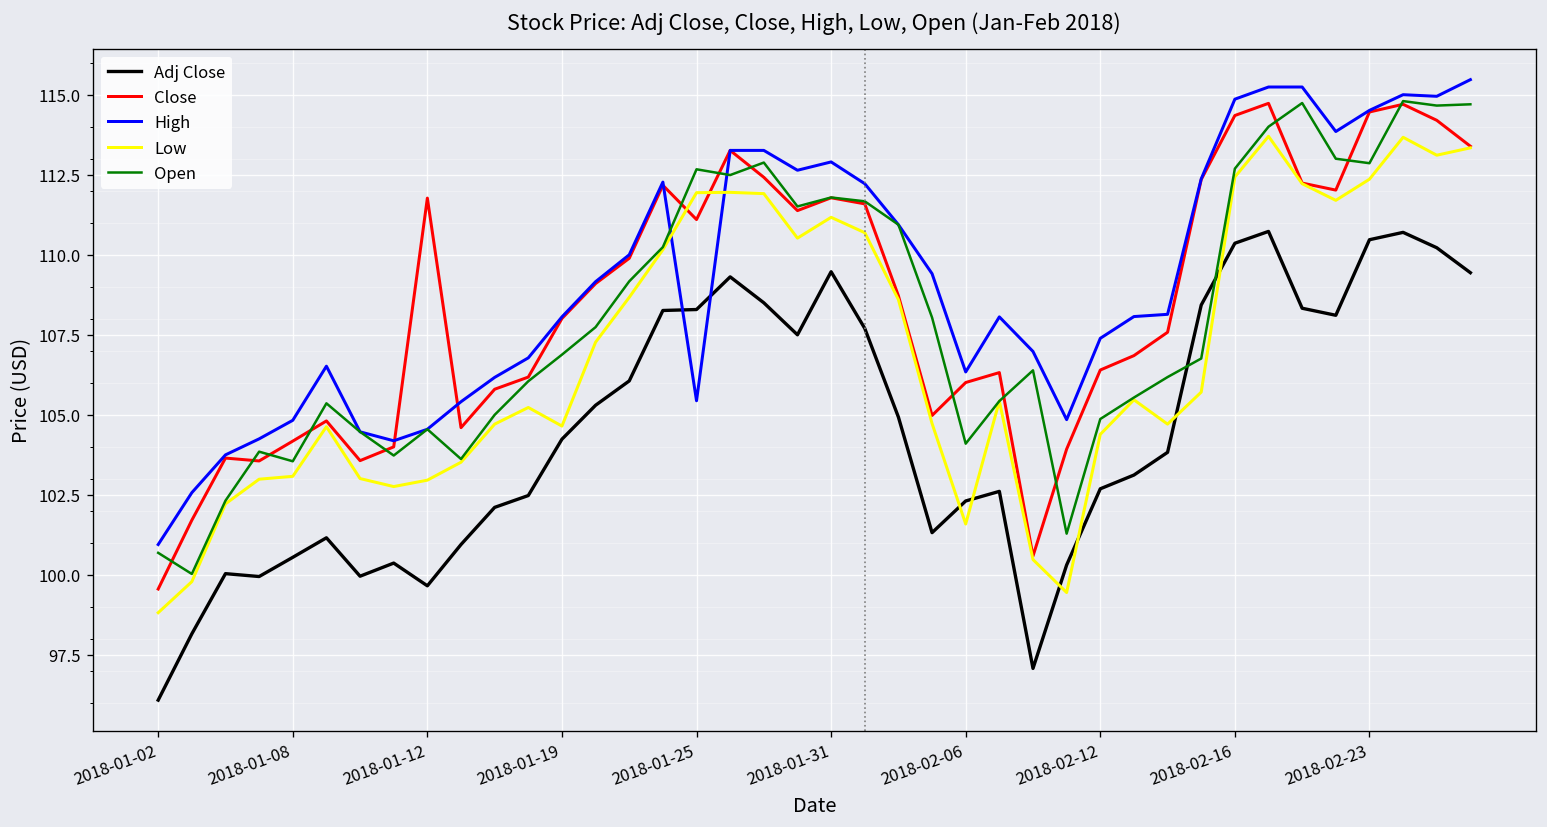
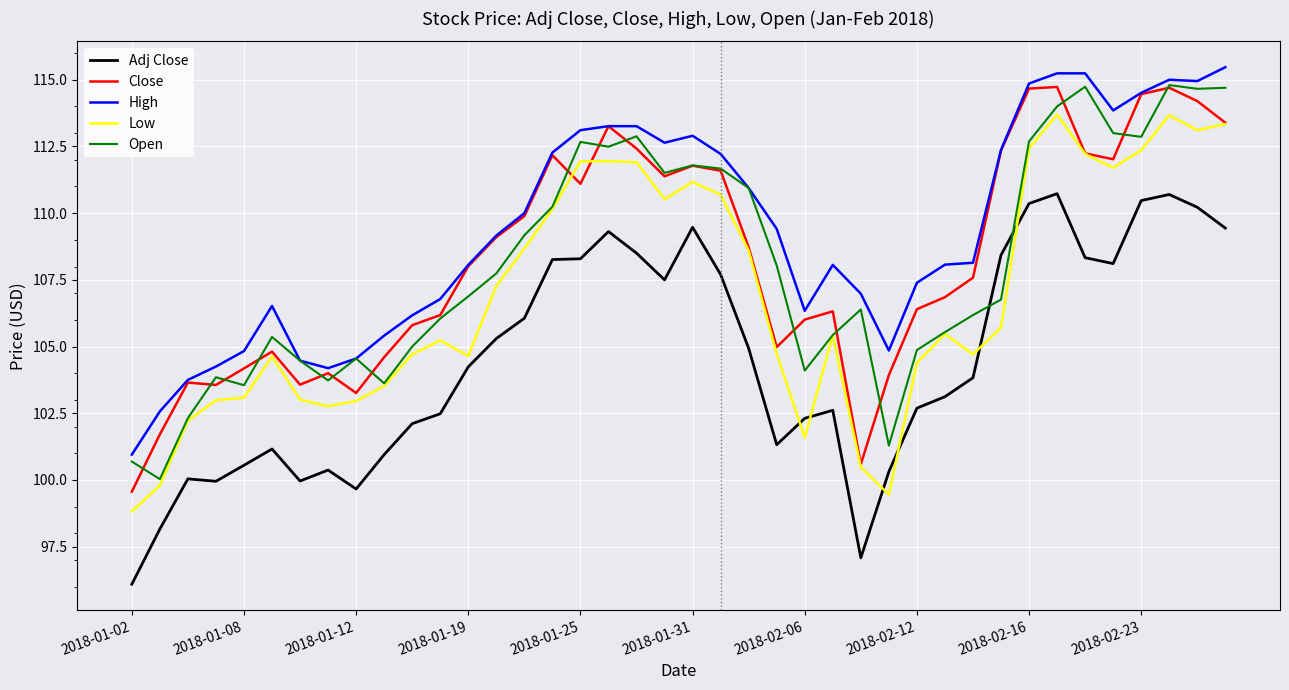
  {
    "Adj Close": {
      "2018-01-02": 96.1,
      "2018-01-08": 100.6,
      "2018-01-12": 99.7,
      "2018-01-19": 104.2,
      "2018-01-25": 108.3,
      "2018-01-31": 109.5,
      "2018-02-06": 102.3,
      "2018-02-12": 102.7,
      "2018-02-16": 110.4,
      "2018-02-23": 110.5
    },
    "Close": {
      "2018-01-02": 99.6,
      "2018-01-08": 104.2,
-     "2018-01-12": 111.8,
+     "2018-01-12": 103.3,
      "2018-01-25": 111.1,
      "2018-02-06": 106.0,
      "2018-02-12": 106.4,
-     "2018-02-16": 114.4
+     "2018-02-16": 114.7
    },
    "High": {
      "2018-01-02": 101.0,
      "2018-01-08": 104.8,
-     "2018-01-25": 105.4,
+     "2018-01-25": 113.1,
      "2018-01-31": 112.9,
      "2018-02-06": 106.3,
      "2018-02-12": 107.4,
      "2018-02-16": 114.9
    },
    "Low": {
      "2018-01-02": 98.8,
      "2018-01-08": 103.1,
      "2018-01-12": 103.0,
      "2018-01-19": 104.7,
      "2018-01-25": 111.9,
      "2018-01-31": 111.2,
      "2018-02-06": 101.6,
      "2018-02-12": 104.4,
      "2018-02-16": 112.4,
      "2018-02-23": 112.4
    },
    "Open": {
      "2018-01-02": 100.7,
      "2018-01-08": 103.6,
      "2018-01-19": 106.9,
      "2018-01-25": 112.7,
      "2018-02-06": 104.1,
      "2018-02-12": 104.9,
      "2018-02-16": 112.7,
      "2018-02-23": 112.9
    }
  }
